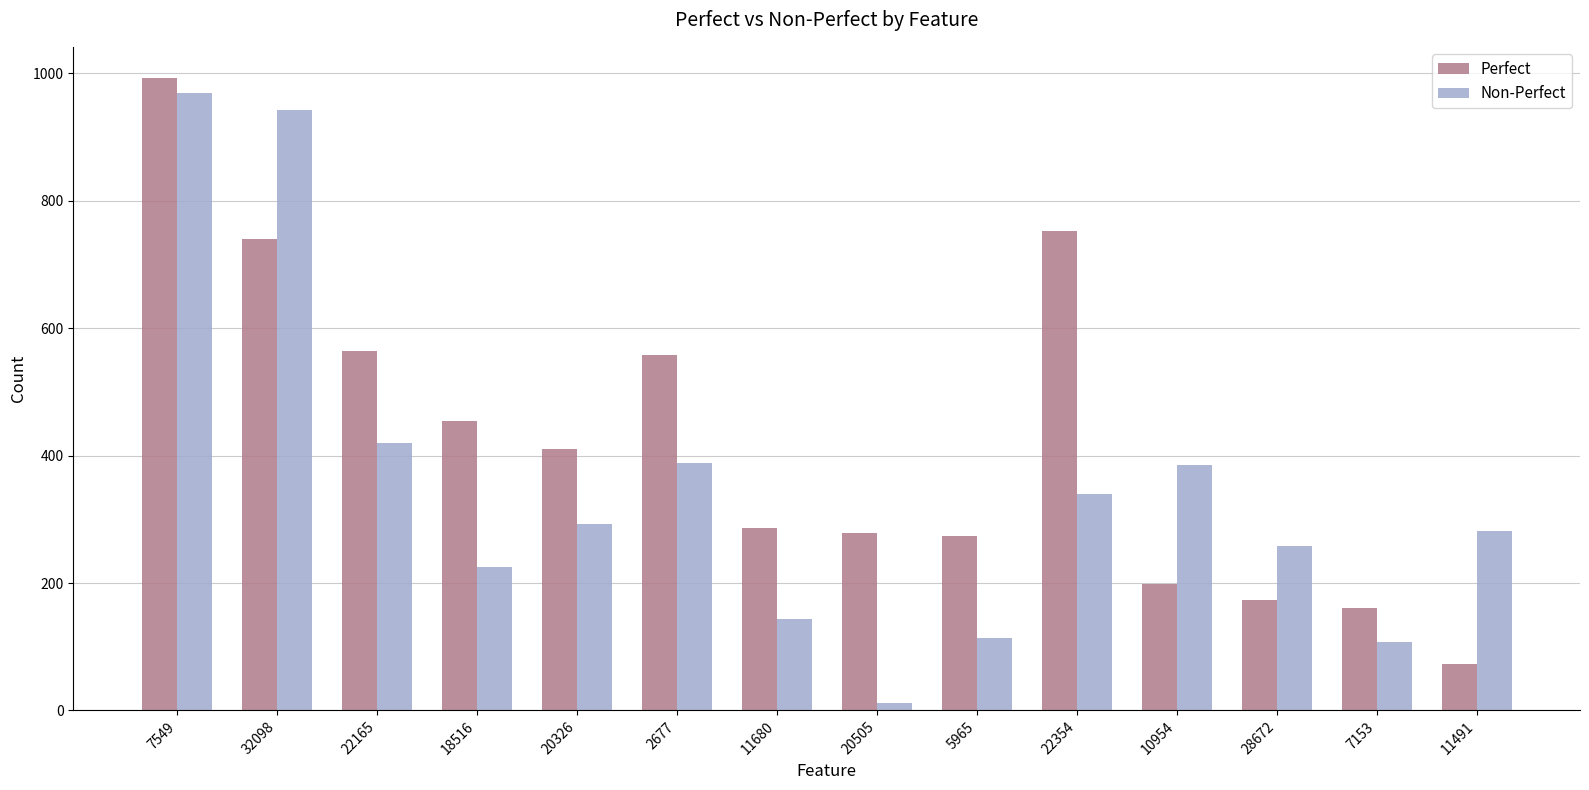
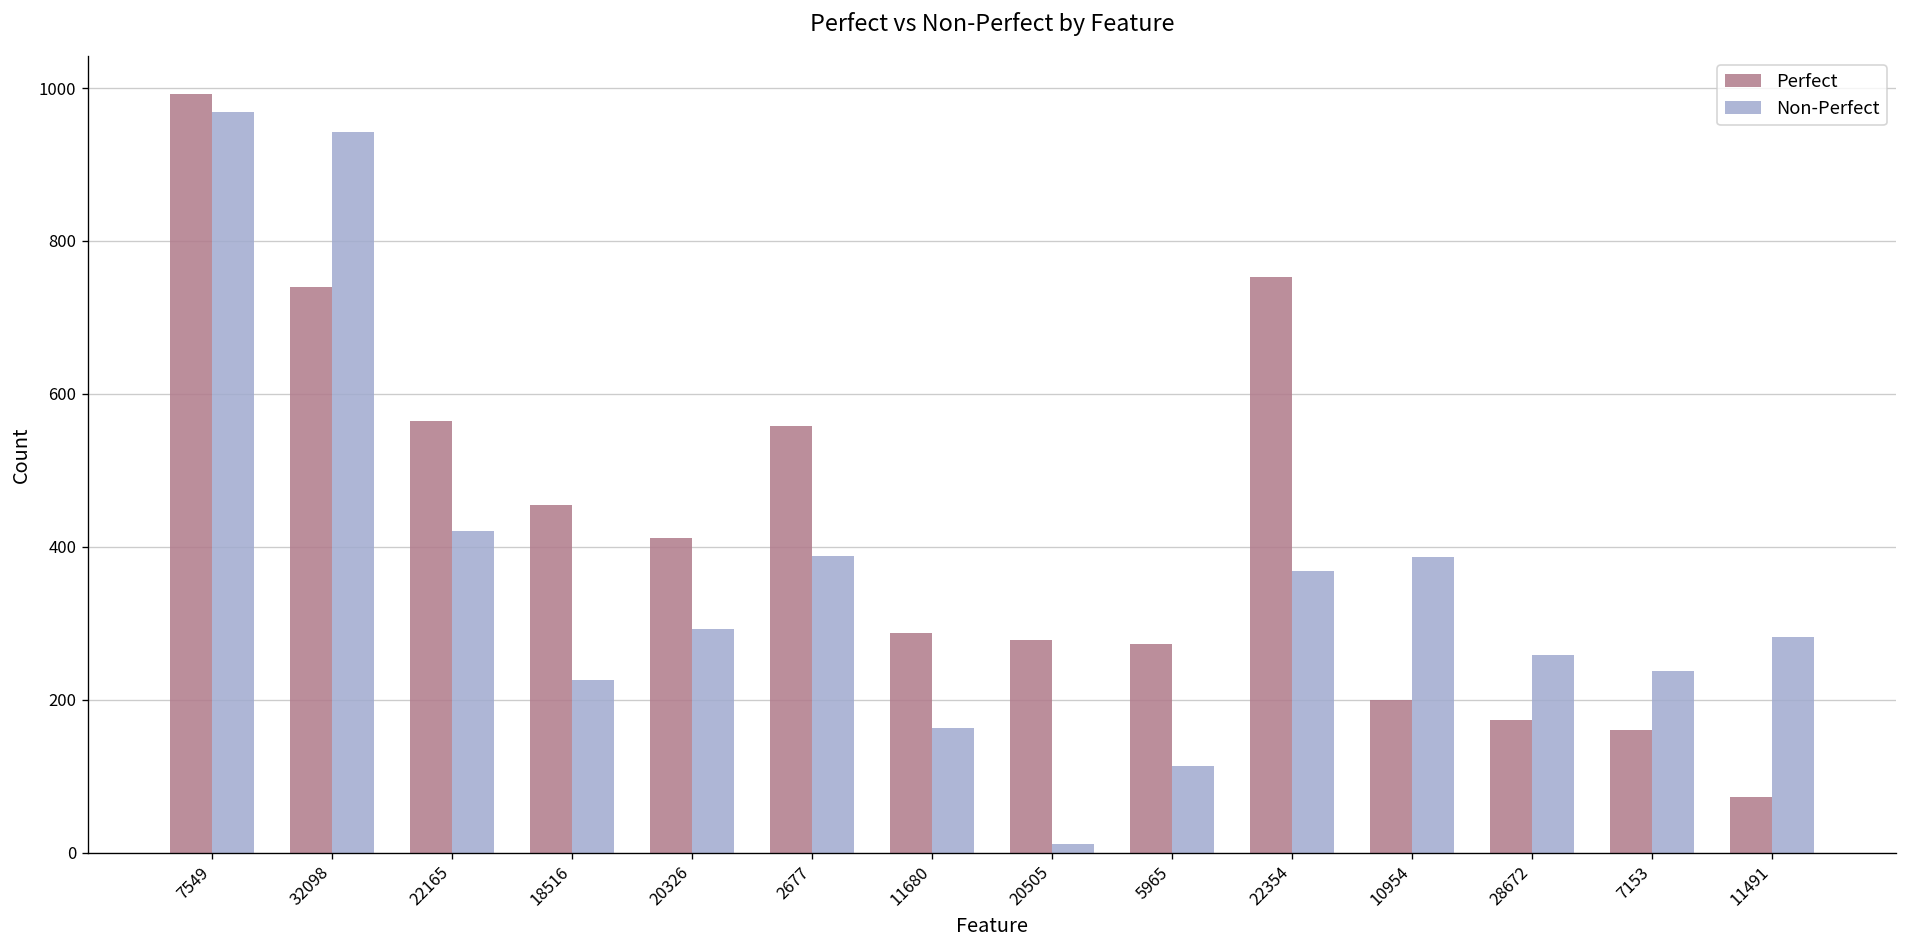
  {
    "Perfect": {
      "7549": 990,
      "32098": 740,
      "22165": 560,
      "18516": 460,
      "20326": 410,
      "2677": 560,
      "11680": 290,
      "20505": 280,
      "5965": 270,
      "22354": 750,
      "10954": 200,
      "28672": 170,
      "7153": 160,
      "11491": 70
    },
    "Non-Perfect": {
      "7549": 970,
      "32098": 940,
      "22165": 420,
      "18516": 230,
      "20326": 290,
      "2677": 390,
-     "11680": 140,
+     "11680": 160,
      "20505": 10,
      "5965": 110,
-     "22354": 340,
+     "22354": 370,
      "10954": 390,
      "28672": 260,
-     "7153": 110,
+     "7153": 240,
      "11491": 280
    }
  }
